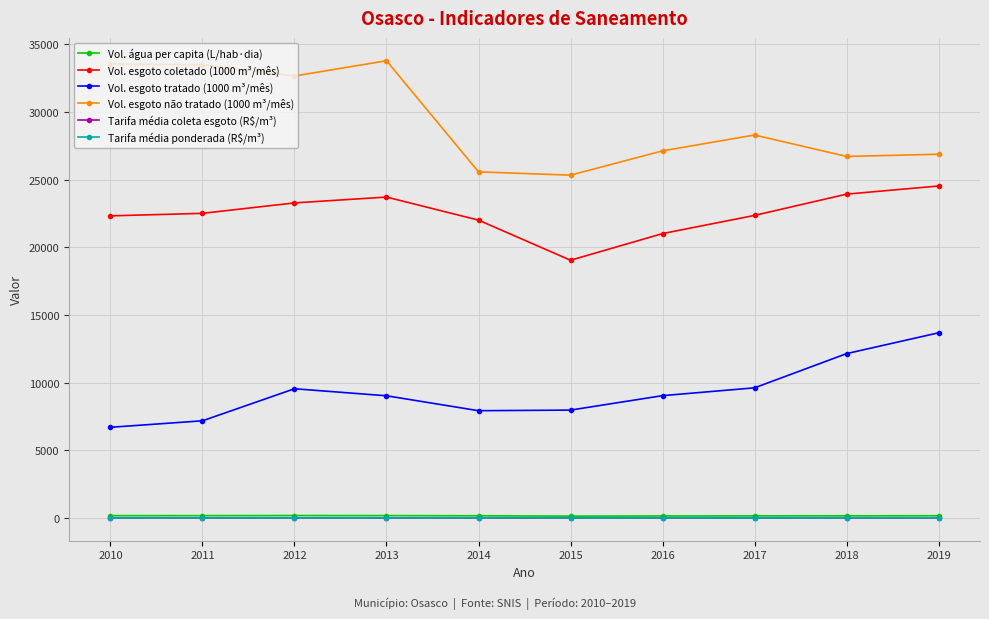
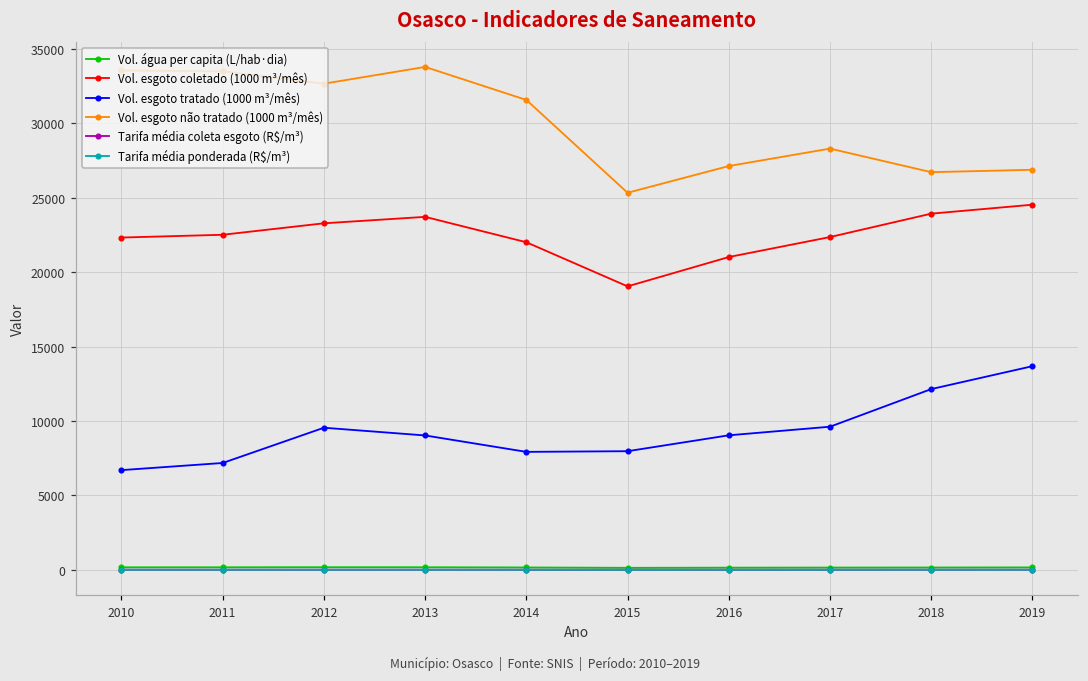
  {
    "Vol. esgoto coletado (1000 m³/mês)": {
      "2010": 22300,
      "2011": 22500,
      "2012": 23300,
      "2013": 23700,
      "2014": 22000,
      "2015": 19000,
      "2016": 21000,
      "2017": 22400,
      "2018": 23900,
      "2019": 24500
    },
    "Vol. esgoto tratado (1000 m³/mês)": {
      "2010": 6700,
      "2011": 7200,
      "2012": 9500,
      "2013": 9000,
      "2014": 7900,
      "2015": 8000,
      "2016": 9000,
      "2017": 9600,
      "2018": 12100,
      "2019": 13700
    },
    "Vol. esgoto não tratado (1000 m³/mês)": {
      "2013": 33800,
-     "2014": 25600,
+     "2014": 31600,
      "2015": 25300,
      "2016": 27100,
      "2017": 28300,
      "2018": 26700,
      "2019": 26900
    }
  }
